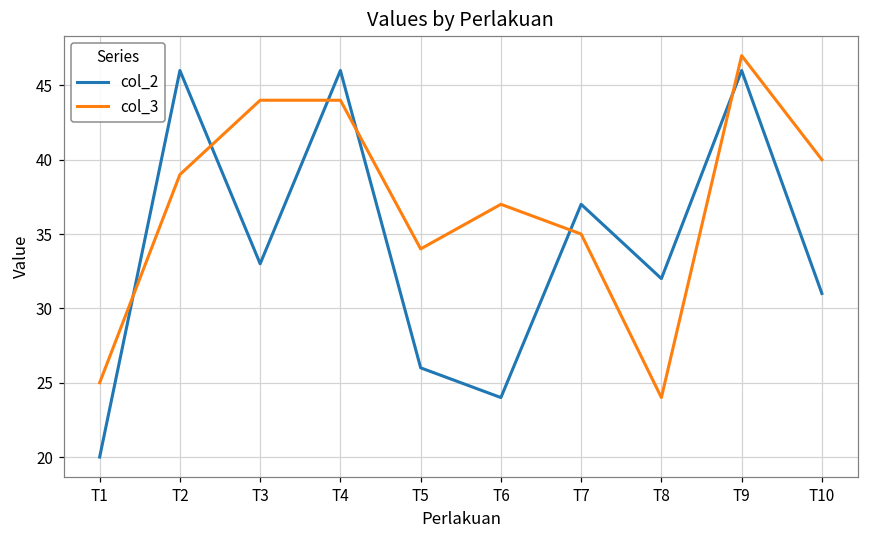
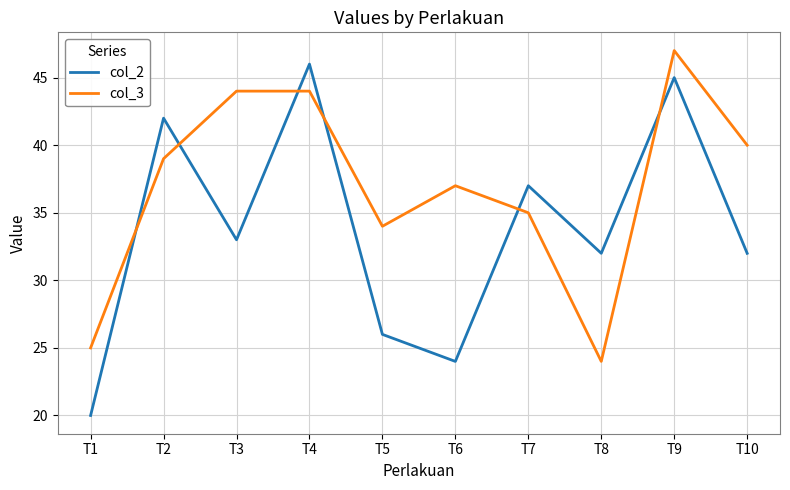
  {
    "col_2": {
      "T1": 20,
-     "T2": 46,
+     "T2": 42,
      "T3": 33,
      "T4": 46,
      "T5": 26,
      "T6": 24,
      "T7": 37,
      "T8": 32,
-     "T9": 46,
-     "T10": 31
+     "T9": 45,
+     "T10": 32
    },
    "col_3": {
      "T1": 25,
      "T2": 39,
      "T3": 44,
      "T4": 44,
      "T5": 34,
      "T6": 37,
      "T7": 35,
      "T8": 24,
      "T9": 47,
      "T10": 40
    }
  }
